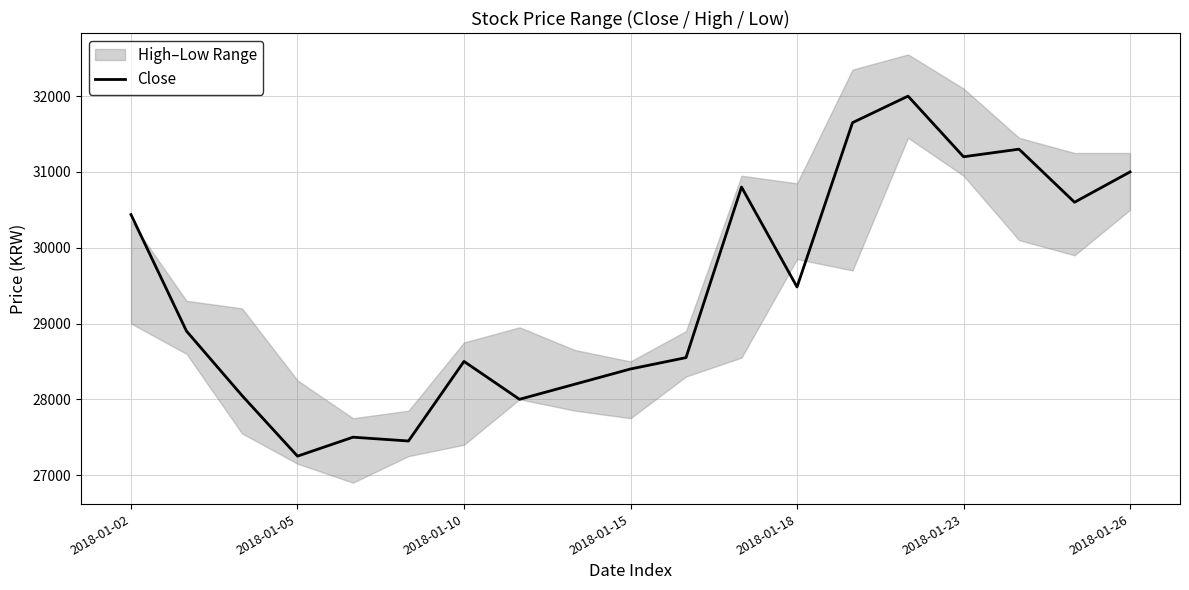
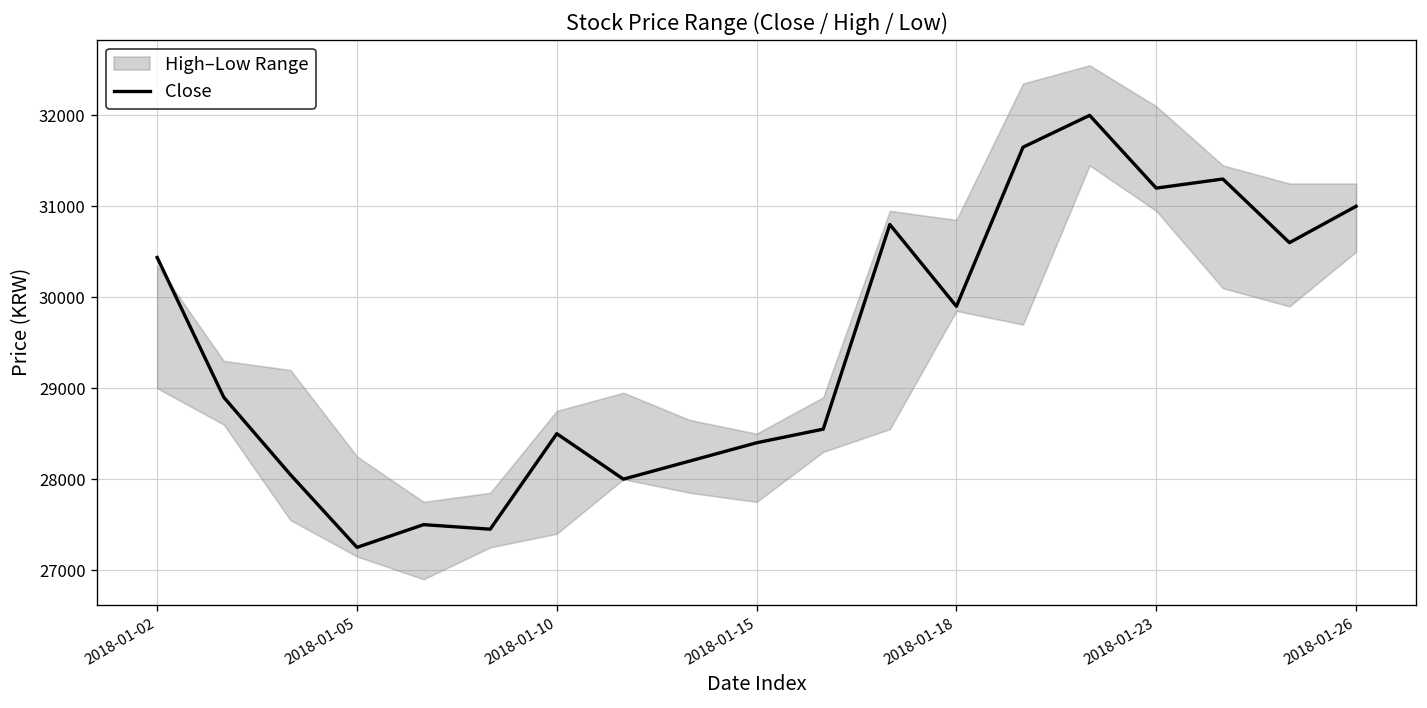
  {
    "Close": {
      "2018-01-02": 30400,
      "2018-01-05": 27300,
      "2018-01-10": 28500,
      "2018-01-15": 28400,
-     "2018-01-18": 29500,
+     "2018-01-18": 29900,
      "2018-01-23": 31200,
      "2018-01-26": 31000
    }
  }
